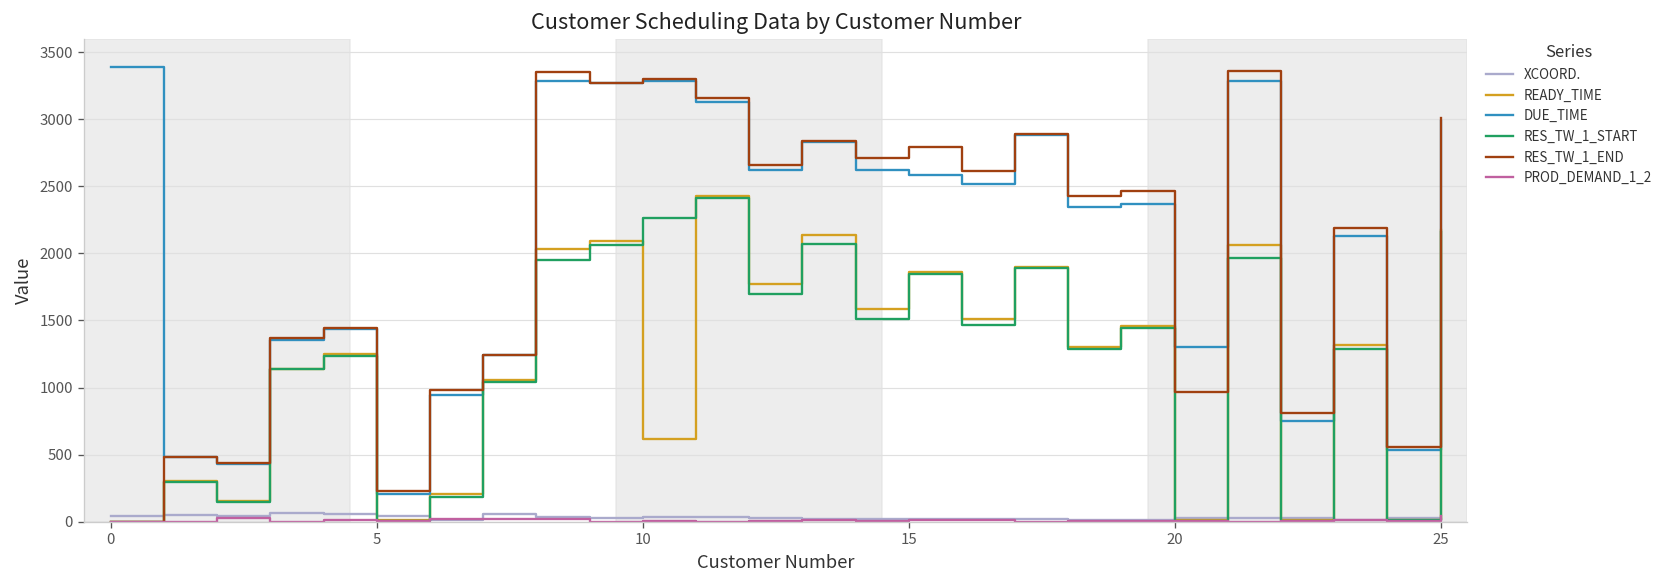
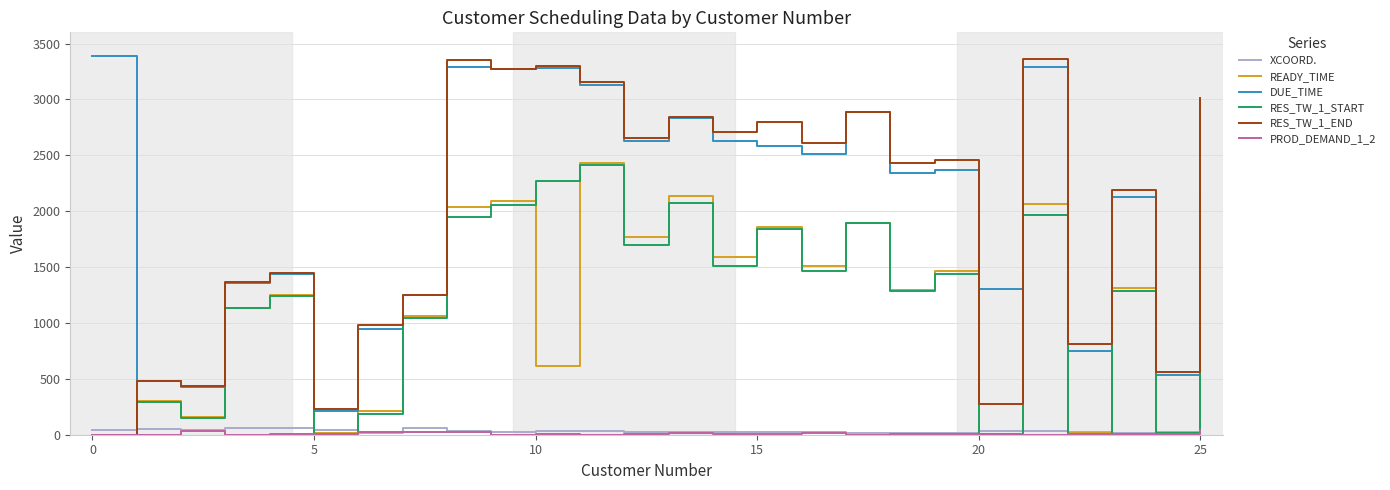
  {
    "XCOORD.": {
      "0": 40,
      "5": 40,
      "10": 40
    },
    "READY_TIME": {
      "10": 620
    },
    "DUE_TIME": {
      "0": 3390,
      "15": 2580,
      "20": 1300,
      "25": 2990
    },
    "RES_TW_1_START": {
      "10": 2270
    },
    "RES_TW_1_END": {
      "15": 2790,
-     "20": 960,
+     "20": 270,
      "25": 3010
    },
    "PROD_DEMAND_1_2": {
      "10": 0
    }
  }
